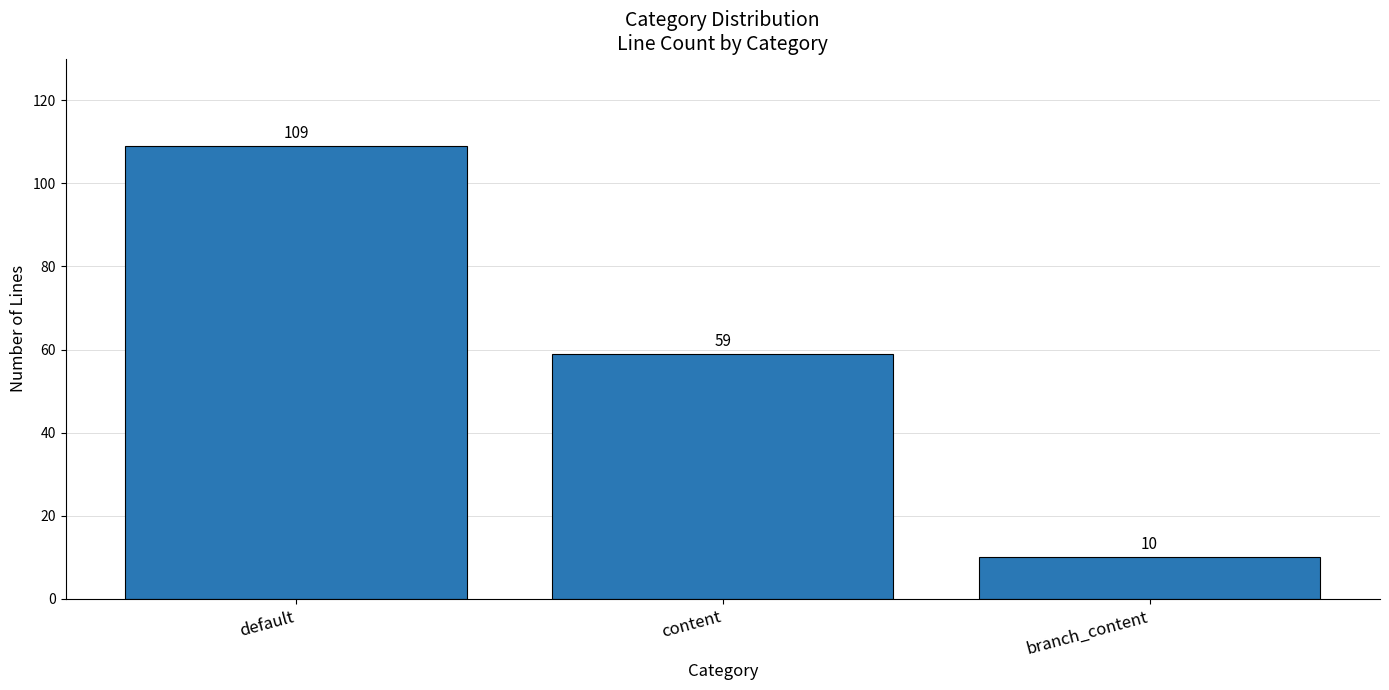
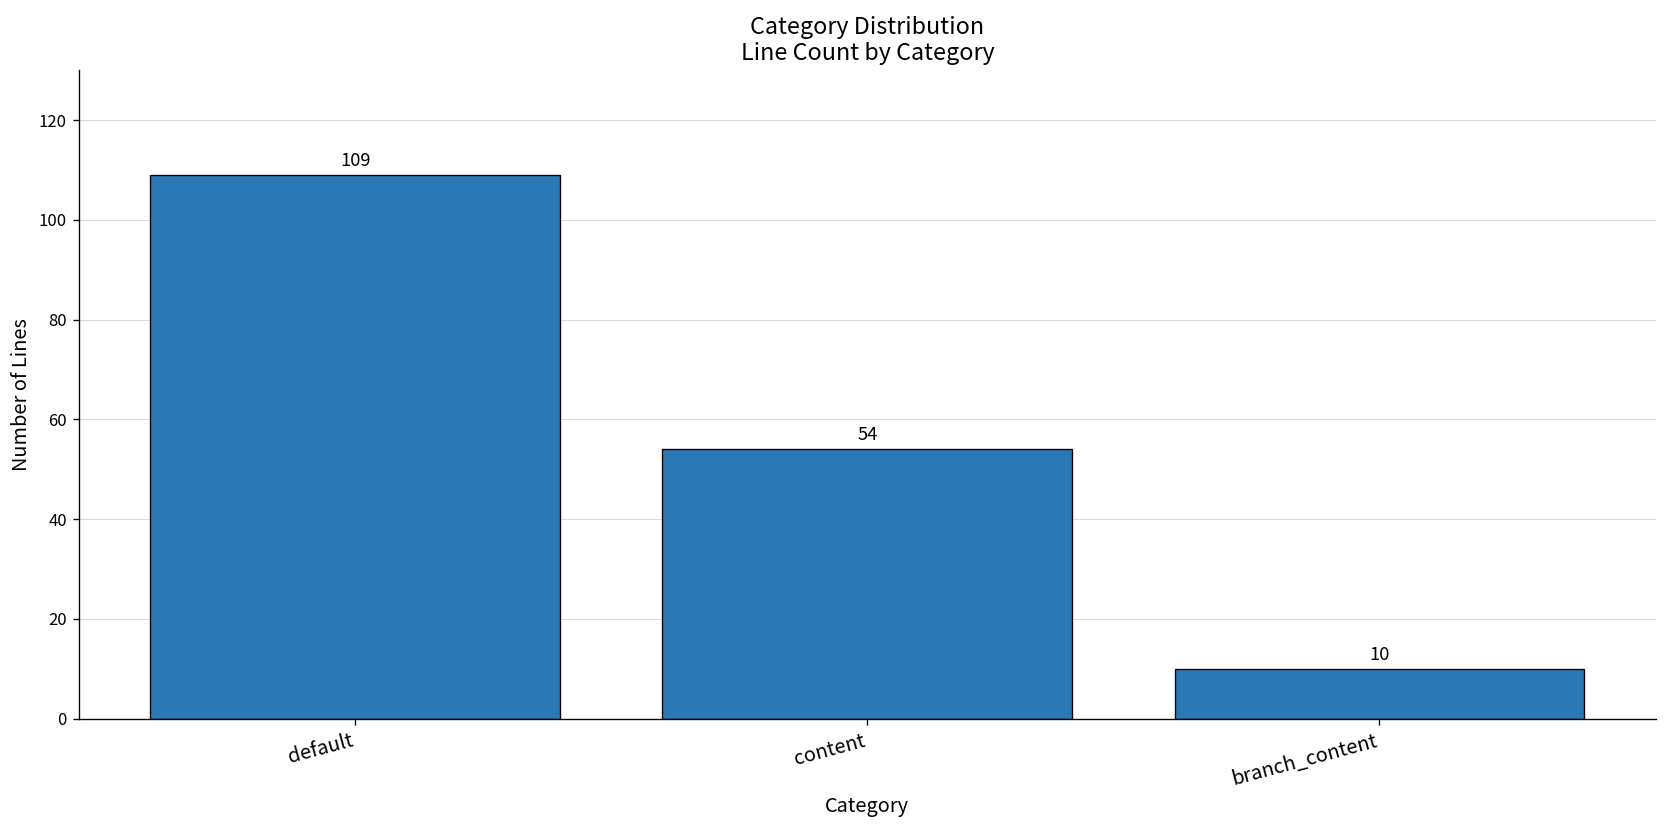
  {
    "default": 109,
-   "content": 59,
+   "content": 54,
    "branch_content": 10
  }
